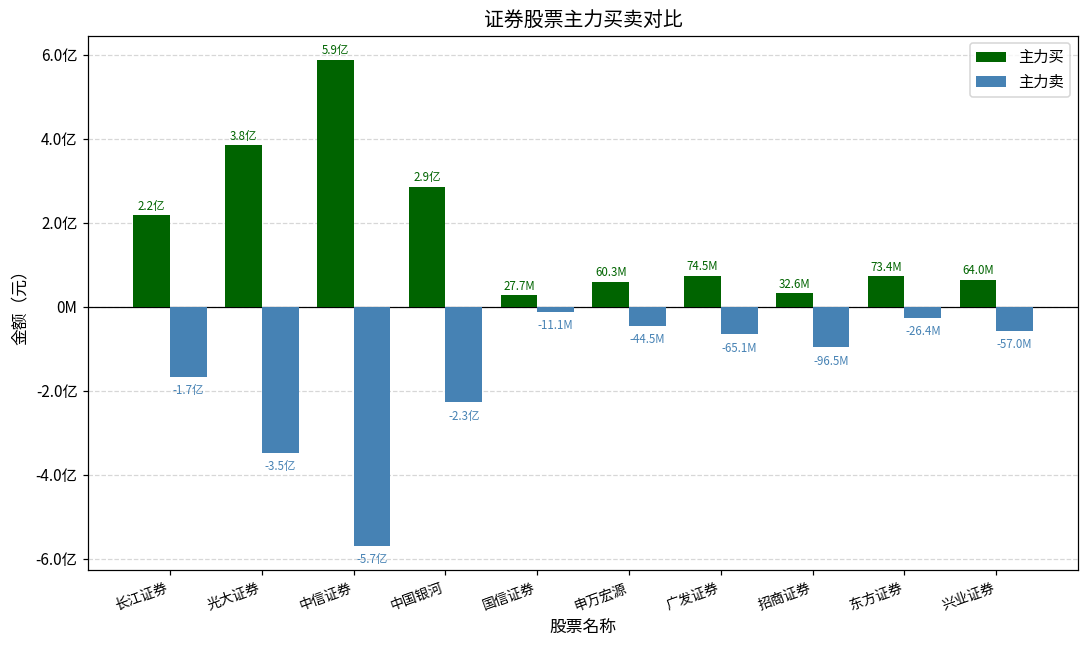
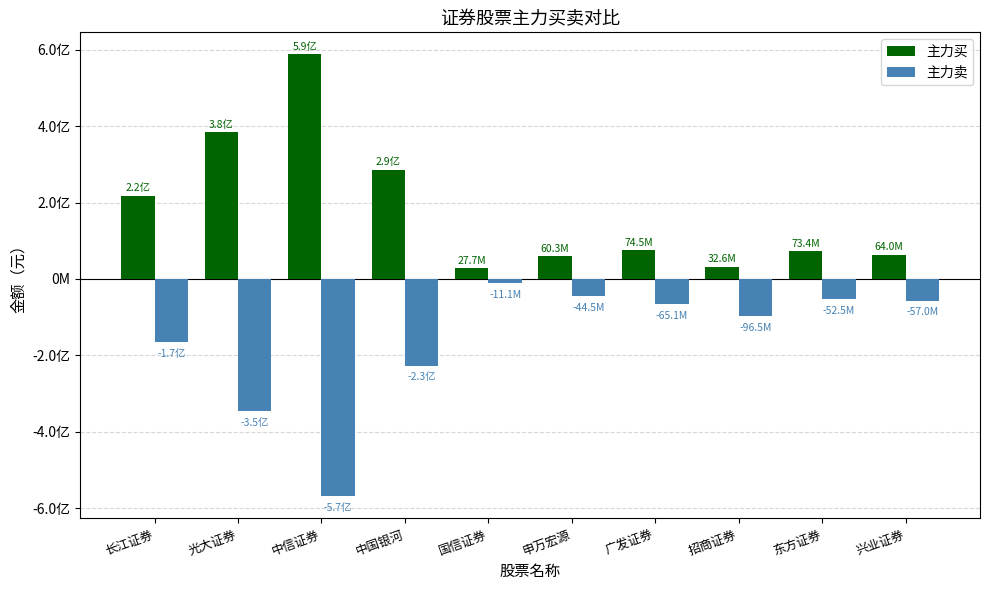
  {
    "主力买": {
      "国信证券": "27.7M",
      "申万宏源": "60.3M",
      "广发证券": "74.5M",
      "招商证券": "32.6M",
      "东方证券": "73.4M",
      "兴业证券": "64.0M"
    },
    "主力卖": {
      "国信证券": "-11.1M",
      "申万宏源": "-44.5M",
      "广发证券": "-65.1M",
      "招商证券": "-96.5M",
-     "东方证券": "-26.4M",
+     "东方证券": "-52.5M",
      "兴业证券": "-57.0M"
    }
  }
